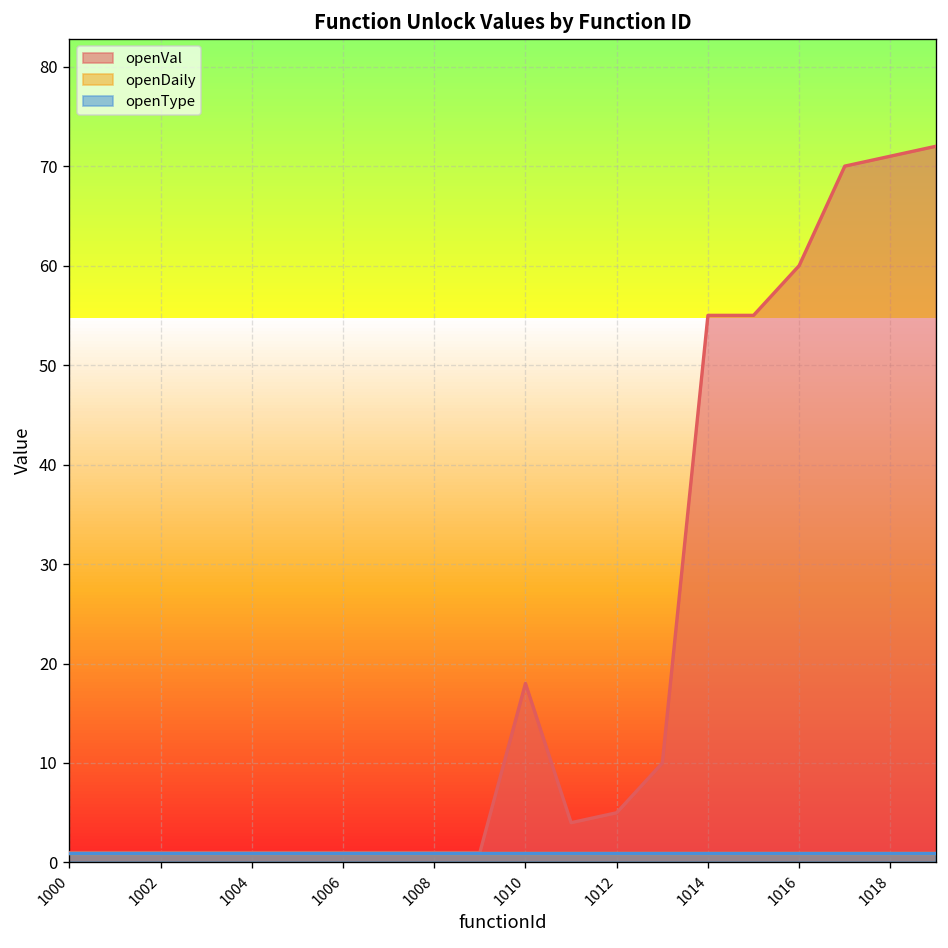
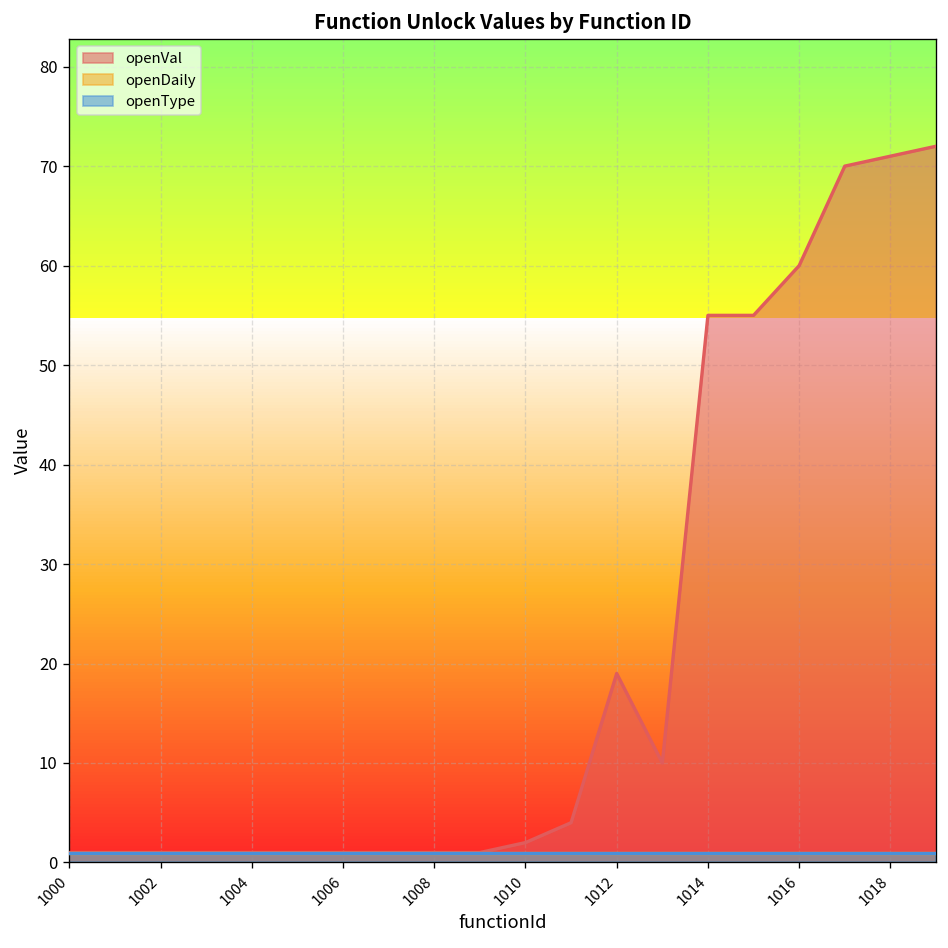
  {
    "openVal": {
-     "1010": 18,
-     "1012": 5,
+     "1010": 2,
+     "1012": 19,
      "1014": 55,
      "1016": 60,
      "1018": 71
    },
    "openType": {
      "1010": 1,
      "1012": 1,
      "1014": 1,
      "1016": 1,
      "1018": 1
    }
  }
